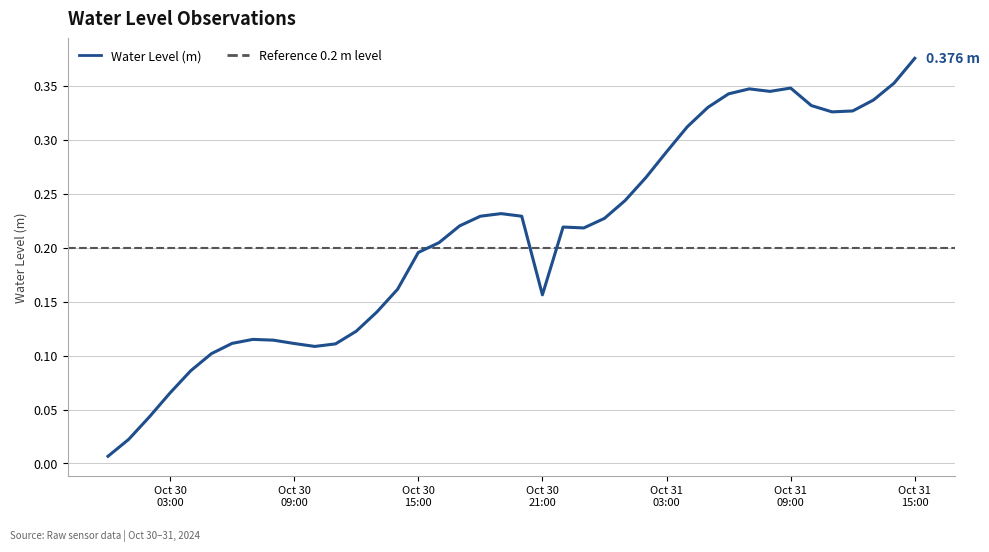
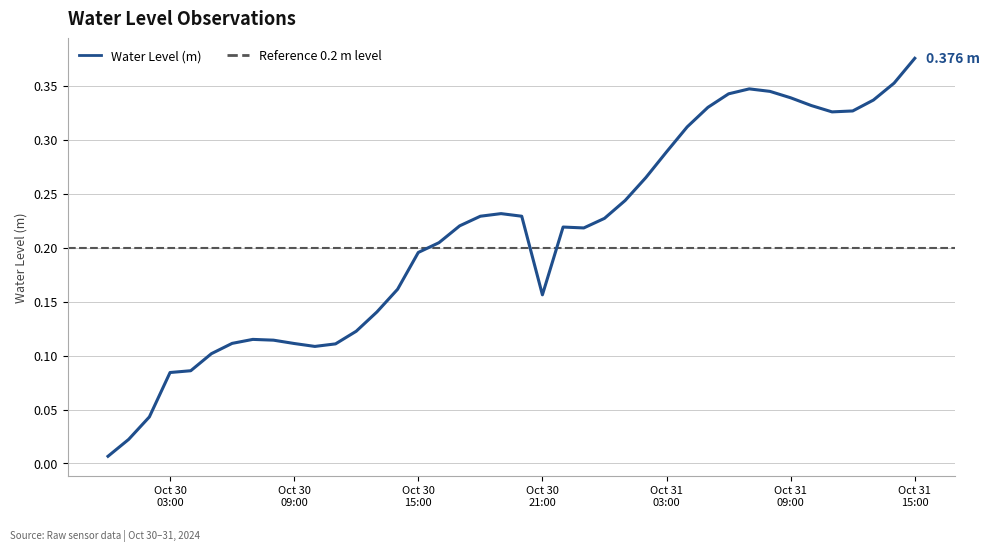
  {
-   "Oct 30 03:00": 0.065,
+   "Oct 30 03:00": 0.084,
    "Oct 30 09:00": 0.111,
    "Oct 30 15:00": 0.196,
    "Oct 30 21:00": 0.156,
    "Oct 31 03:00": 0.289,
-   "Oct 31 09:00": 0.348
+   "Oct 31 09:00": 0.339
  }
